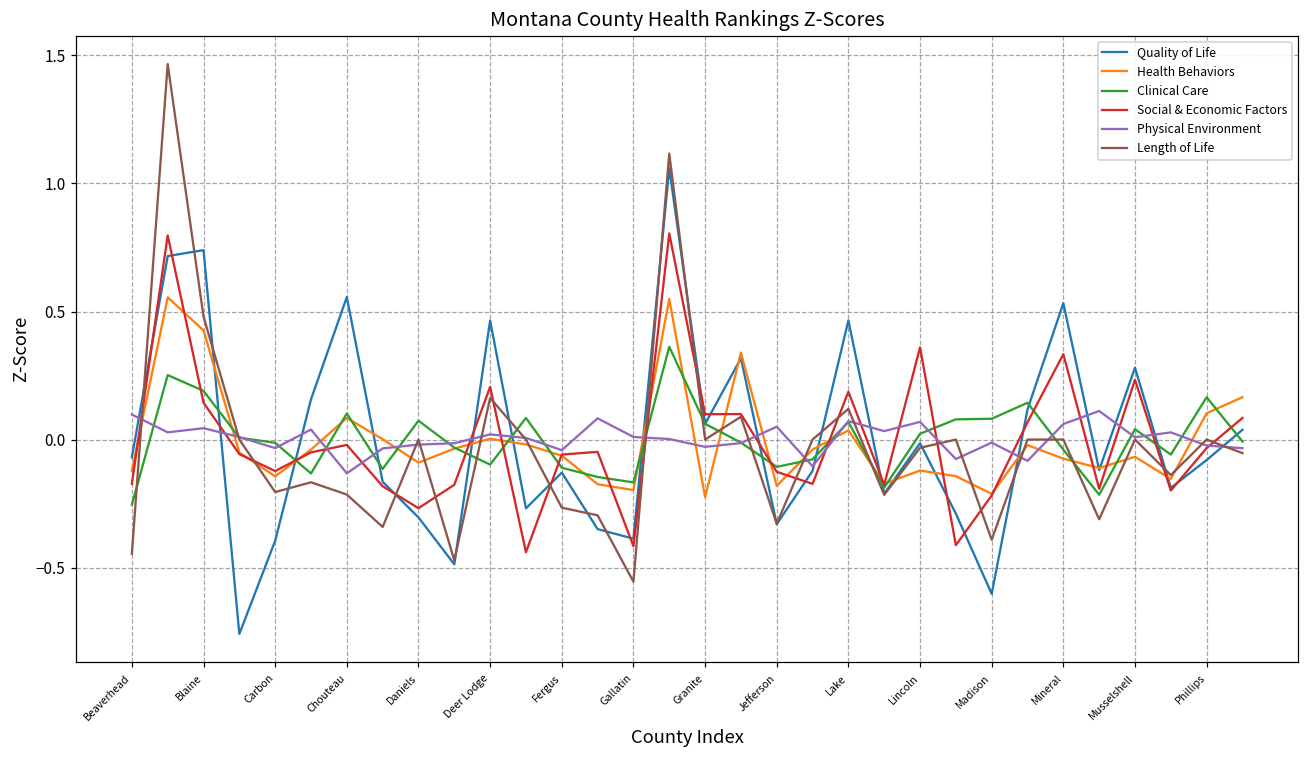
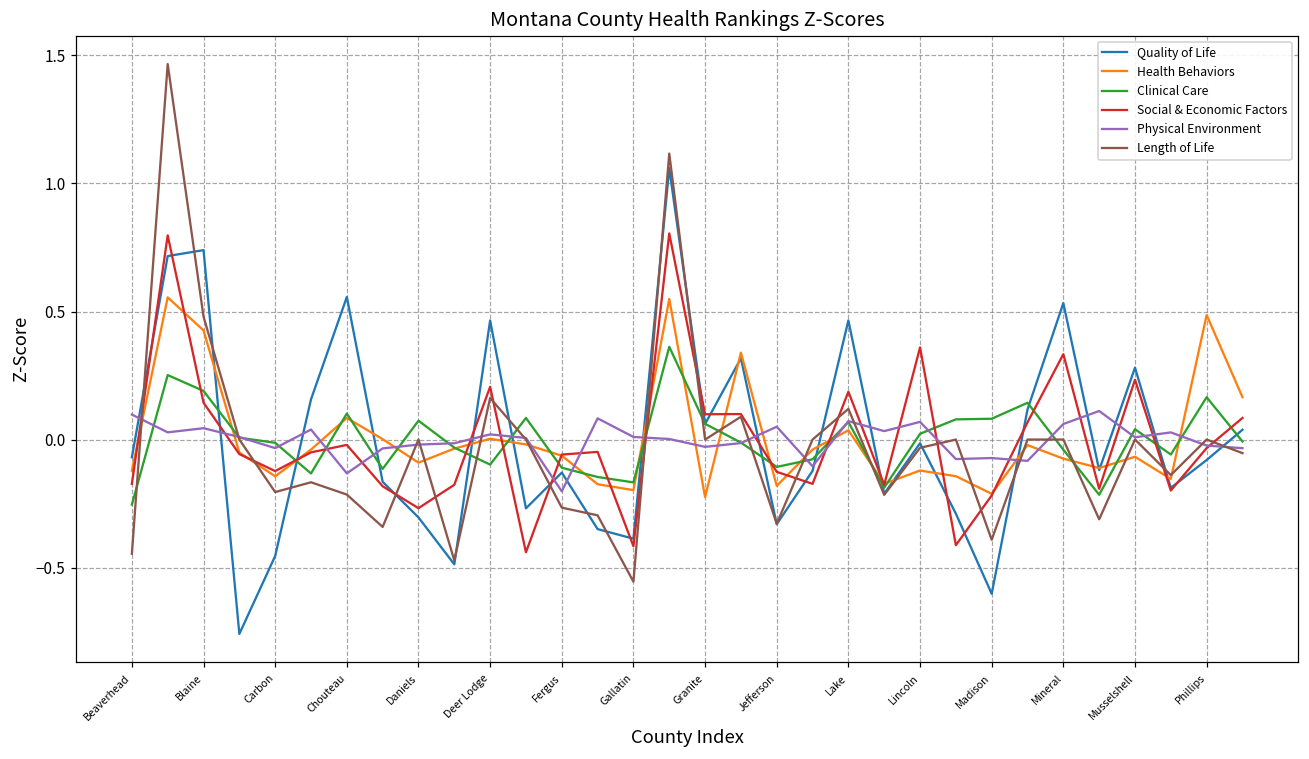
  {
    "Quality of Life": {
      "Beaverhead": -0.07,
      "Blaine": 0.74,
-     "Carbon": -0.40,
+     "Carbon": -0.45,
      "Chouteau": 0.56,
      "Daniels": -0.30,
      "Deer Lodge": 0.47,
      "Fergus": -0.13,
      "Gallatin": -0.39,
      "Lake": 0.47,
      "Lincoln": -0.01,
      "Madison": -0.60,
      "Mineral": 0.53,
      "Musselshell": 0.28,
      "Phillips": -0.08
    },
    "Health Behaviors": {
      "Beaverhead": -0.12,
      "Blaine": 0.43,
      "Carbon": -0.14,
      "Chouteau": 0.08,
      "Daniels": -0.09,
      "Deer Lodge": 0.00,
      "Gallatin": -0.20,
      "Granite": -0.22,
      "Jefferson": -0.18,
      "Lake": 0.04,
      "Lincoln": -0.12,
      "Mineral": -0.07,
      "Musselshell": -0.07,
-     "Phillips": 0.10
+     "Phillips": 0.49
    },
    "Clinical Care": {
      "Beaverhead": -0.25,
      "Blaine": 0.19,
      "Carbon": -0.01,
      "Chouteau": 0.10,
      "Daniels": 0.07,
      "Deer Lodge": -0.10,
      "Fergus": -0.11,
      "Gallatin": -0.17,
      "Jefferson": -0.11,
      "Lincoln": 0.02,
      "Madison": 0.08,
      "Mineral": -0.04,
      "Musselshell": 0.04,
      "Phillips": 0.17
    },
    "Social & Economic Factors": {
      "Beaverhead": -0.17,
      "Blaine": 0.14,
      "Carbon": -0.12,
      "Chouteau": -0.02,
      "Daniels": -0.27,
      "Deer Lodge": 0.21,
      "Gallatin": -0.42,
      "Granite": 0.10,
      "Jefferson": -0.13,
      "Lake": 0.19,
      "Lincoln": 0.36,
      "Mineral": 0.33,
      "Musselshell": 0.23
    },
    "Physical Environment": {
      "Beaverhead": 0.10,
      "Blaine": 0.04,
      "Carbon": -0.03,
      "Chouteau": -0.13,
      "Daniels": -0.02,
      "Deer Lodge": 0.02,
-     "Fergus": -0.04,
+     "Fergus": -0.20,
      "Gallatin": 0.01,
      "Granite": -0.03,
      "Jefferson": 0.05,
      "Lincoln": 0.07,
-     "Madison": -0.01,
+     "Madison": -0.07,
      "Mineral": 0.06
    },
    "Length of Life": {
      "Beaverhead": -0.45,
      "Blaine": 0.48,
      "Carbon": -0.21,
      "Chouteau": -0.21,
      "Daniels": 0.00,
      "Deer Lodge": 0.16,
      "Fergus": -0.27,
      "Gallatin": -0.56,
      "Granite": 0.00,
      "Lake": 0.12,
      "Lincoln": -0.03,
      "Madison": -0.39,
      "Mineral": 0.00,
      "Phillips": 0.00
    }
  }
